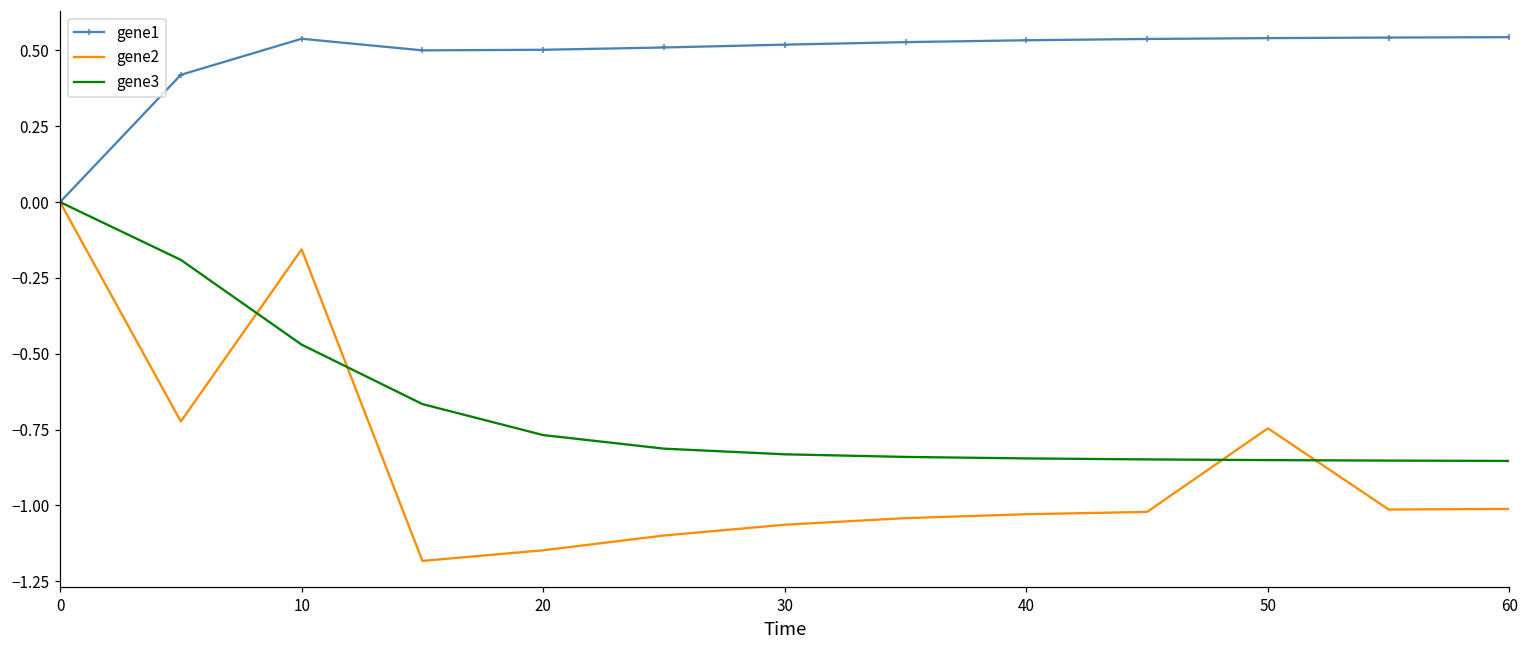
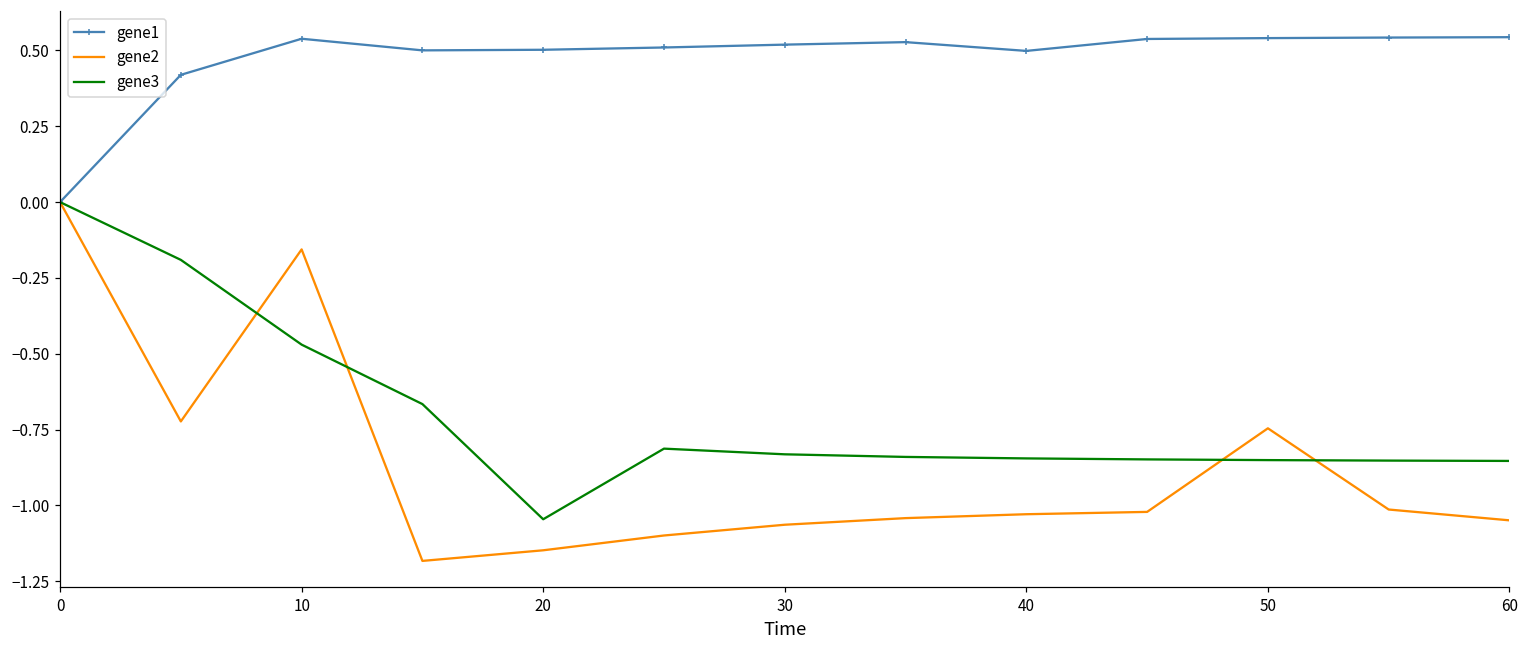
  {
    "gene1": {
      "10": 0.54,
      "20": 0.50,
      "30": 0.52,
-     "40": 0.53,
+     "40": 0.50,
      "50": 0.54,
      "60": 0.54
    },
    "gene2": {
      "10": -0.16,
      "20": -1.15,
      "30": -1.06,
      "40": -1.03,
      "50": -0.75,
-     "60": -1.01
+     "60": -1.05
    },
    "gene3": {
      "10": -0.47,
-     "20": -0.77,
+     "20": -1.05,
      "30": -0.83,
      "40": -0.84,
      "50": -0.85,
      "60": -0.85
    }
  }
